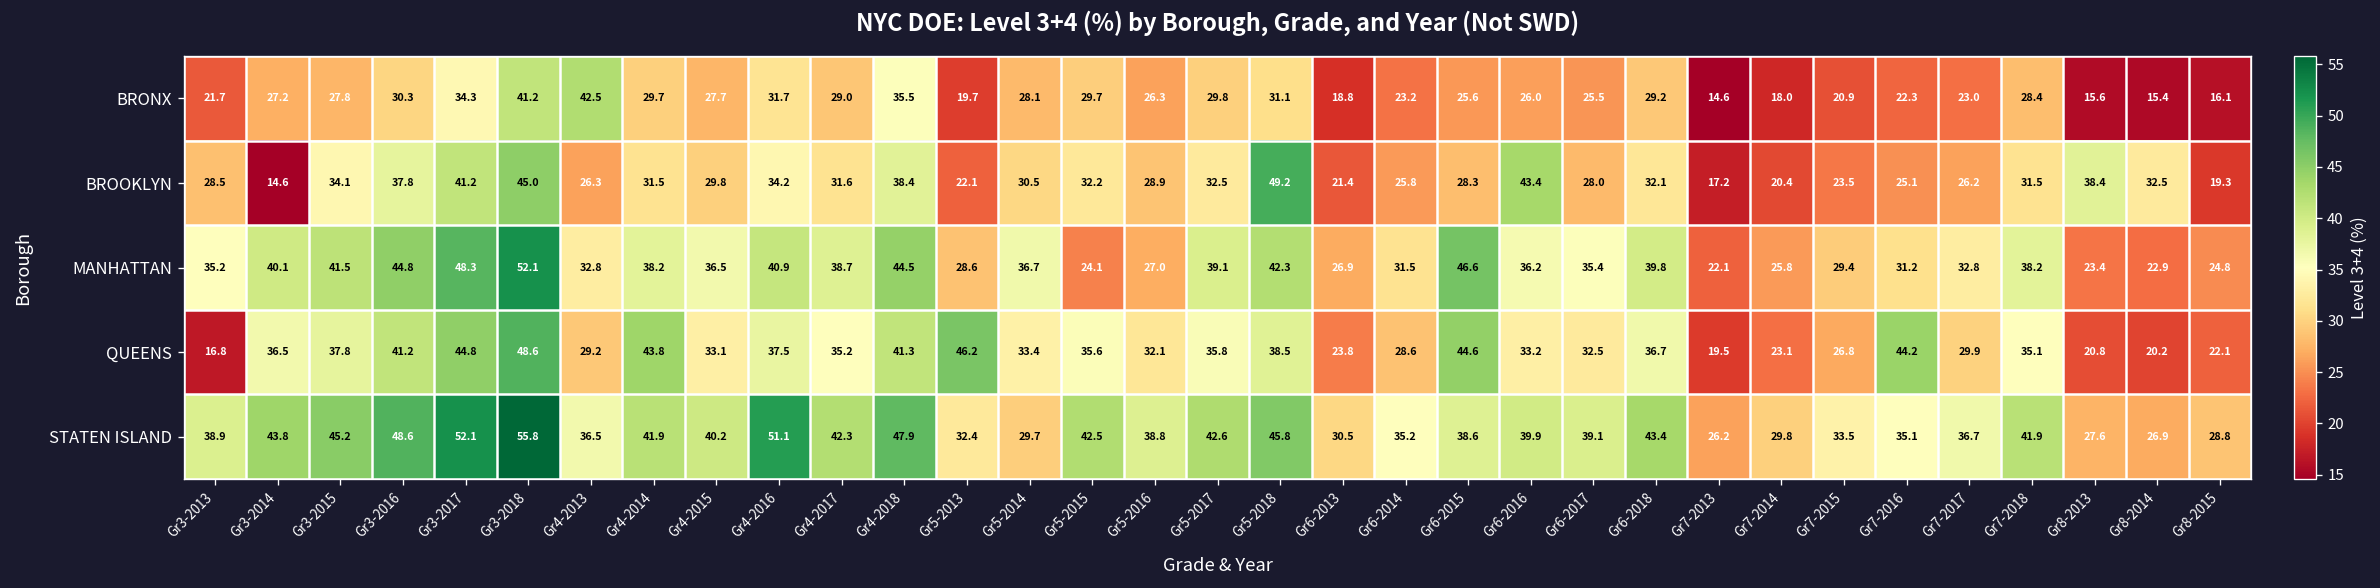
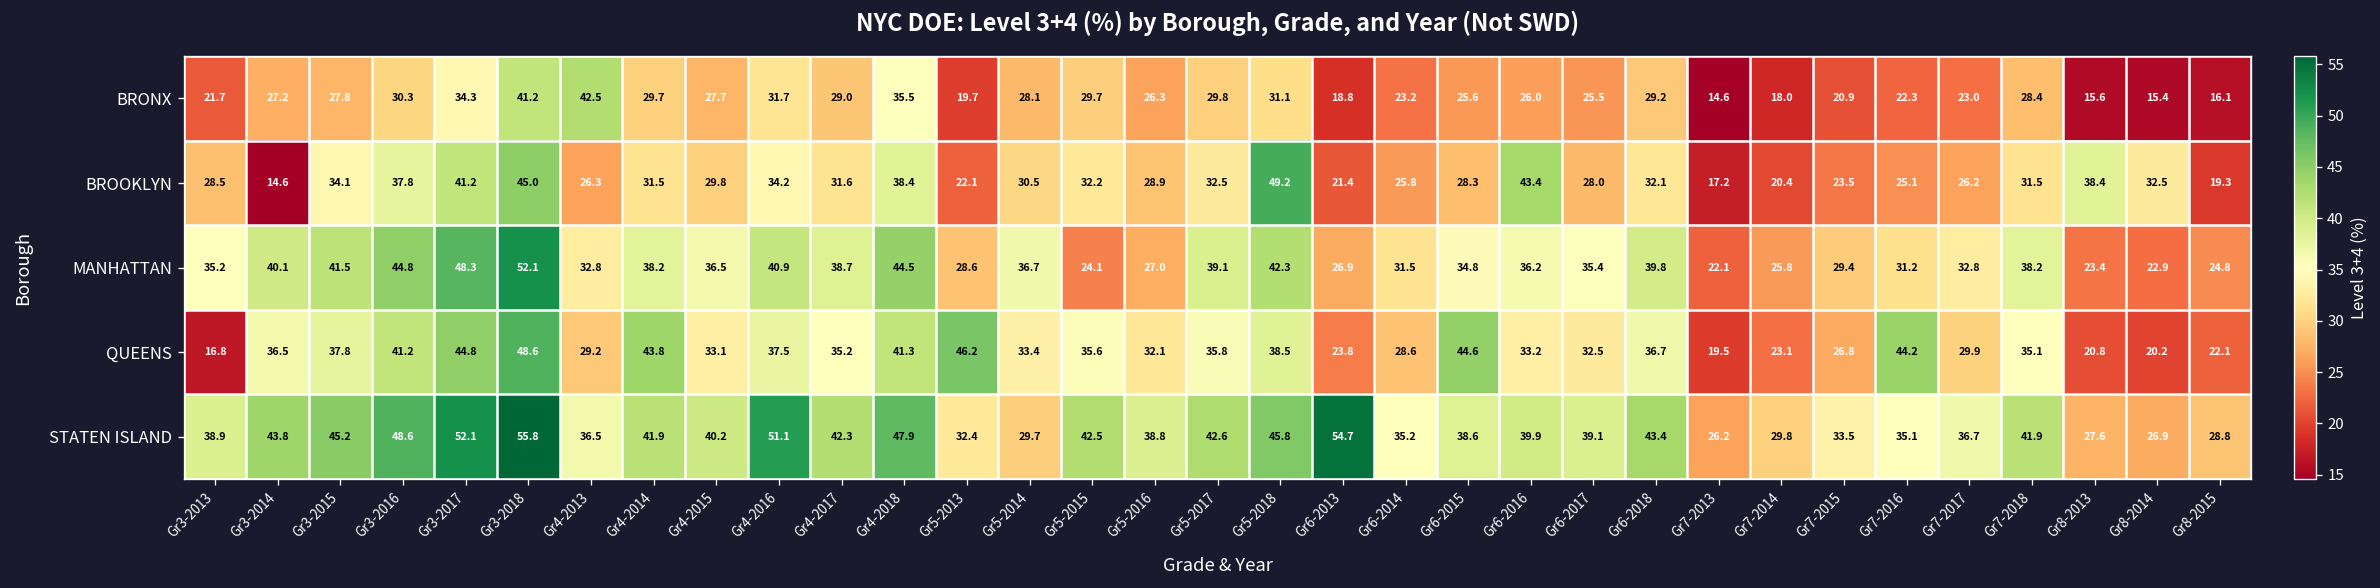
  {
    "BRONX": {
      "Gr3-2013": 21.7,
      "Gr3-2014": 27.2,
      "Gr3-2015": 27.8,
      "Gr3-2016": 30.3,
      "Gr3-2017": 34.3,
      "Gr3-2018": 41.2,
      "Gr4-2013": 42.5,
      "Gr4-2014": 29.7,
      "Gr4-2015": 27.7,
      "Gr4-2016": 31.7,
      "Gr4-2017": 29.0,
      "Gr4-2018": 35.5,
      "Gr5-2013": 19.7,
      "Gr5-2014": 28.1,
      "Gr5-2015": 29.7,
      "Gr5-2016": 26.3,
      "Gr5-2017": 29.8,
      "Gr5-2018": 31.1,
      "Gr6-2013": 18.8,
      "Gr6-2014": 23.2,
      "Gr6-2015": 25.6,
      "Gr6-2016": 26.0,
      "Gr6-2017": 25.5,
      "Gr6-2018": 29.2,
      "Gr7-2013": 14.6,
      "Gr7-2014": 18.0,
      "Gr7-2015": 20.9,
      "Gr7-2016": 22.3,
      "Gr7-2017": 23.0,
      "Gr7-2018": 28.4,
      "Gr8-2013": 15.6,
      "Gr8-2014": 15.4,
      "Gr8-2015": 16.1
    },
    "BROOKLYN": {
      "Gr3-2013": 28.5,
      "Gr3-2014": 14.6,
      "Gr3-2015": 34.1,
      "Gr3-2016": 37.8,
      "Gr3-2017": 41.2,
      "Gr3-2018": 45.0,
      "Gr4-2013": 26.3,
      "Gr4-2014": 31.5,
      "Gr4-2015": 29.8,
      "Gr4-2016": 34.2,
      "Gr4-2017": 31.6,
      "Gr4-2018": 38.4,
      "Gr5-2013": 22.1,
      "Gr5-2014": 30.5,
      "Gr5-2015": 32.2,
      "Gr5-2016": 28.9,
      "Gr5-2017": 32.5,
      "Gr5-2018": 49.2,
      "Gr6-2013": 21.4,
      "Gr6-2014": 25.8,
      "Gr6-2015": 28.3,
      "Gr6-2016": 43.4,
      "Gr6-2017": 28.0,
      "Gr6-2018": 32.1,
      "Gr7-2013": 17.2,
      "Gr7-2014": 20.4,
      "Gr7-2015": 23.5,
      "Gr7-2016": 25.1,
      "Gr7-2017": 26.2,
      "Gr7-2018": 31.5,
      "Gr8-2013": 38.4,
      "Gr8-2014": 32.5,
      "Gr8-2015": 19.3
    },
    "MANHATTAN": {
      "Gr3-2013": 35.2,
      "Gr3-2014": 40.1,
      "Gr3-2015": 41.5,
      "Gr3-2016": 44.8,
      "Gr3-2017": 48.3,
      "Gr3-2018": 52.1,
      "Gr4-2013": 32.8,
      "Gr4-2014": 38.2,
      "Gr4-2015": 36.5,
      "Gr4-2016": 40.9,
      "Gr4-2017": 38.7,
      "Gr4-2018": 44.5,
      "Gr5-2013": 28.6,
      "Gr5-2014": 36.7,
      "Gr5-2015": 24.1,
      "Gr5-2016": 27.0,
      "Gr5-2017": 39.1,
      "Gr5-2018": 42.3,
      "Gr6-2013": 26.9,
      "Gr6-2014": 31.5,
-     "Gr6-2015": 46.6,
+     "Gr6-2015": 34.8,
      "Gr6-2016": 36.2,
      "Gr6-2017": 35.4,
      "Gr6-2018": 39.8,
      "Gr7-2013": 22.1,
      "Gr7-2014": 25.8,
      "Gr7-2015": 29.4,
      "Gr7-2016": 31.2,
      "Gr7-2017": 32.8,
      "Gr7-2018": 38.2,
      "Gr8-2013": 23.4,
      "Gr8-2014": 22.9,
      "Gr8-2015": 24.8
    },
    "QUEENS": {
      "Gr3-2013": 16.8,
      "Gr3-2014": 36.5,
      "Gr3-2015": 37.8,
      "Gr3-2016": 41.2,
      "Gr3-2017": 44.8,
      "Gr3-2018": 48.6,
      "Gr4-2013": 29.2,
      "Gr4-2014": 43.8,
      "Gr4-2015": 33.1,
      "Gr4-2016": 37.5,
      "Gr4-2017": 35.2,
      "Gr4-2018": 41.3,
      "Gr5-2013": 46.2,
      "Gr5-2014": 33.4,
      "Gr5-2015": 35.6,
      "Gr5-2016": 32.1,
      "Gr5-2017": 35.8,
      "Gr5-2018": 38.5,
      "Gr6-2013": 23.8,
      "Gr6-2014": 28.6,
      "Gr6-2015": 44.6,
      "Gr6-2016": 33.2,
      "Gr6-2017": 32.5,
      "Gr6-2018": 36.7,
      "Gr7-2013": 19.5,
      "Gr7-2014": 23.1,
      "Gr7-2015": 26.8,
      "Gr7-2016": 44.2,
      "Gr7-2017": 29.9,
      "Gr7-2018": 35.1,
      "Gr8-2013": 20.8,
      "Gr8-2014": 20.2,
      "Gr8-2015": 22.1
    },
    "STATEN ISLAND": {
      "Gr3-2013": 38.9,
      "Gr3-2014": 43.8,
      "Gr3-2015": 45.2,
      "Gr3-2016": 48.6,
      "Gr3-2017": 52.1,
      "Gr3-2018": 55.8,
      "Gr4-2013": 36.5,
      "Gr4-2014": 41.9,
      "Gr4-2015": 40.2,
      "Gr4-2016": 51.1,
      "Gr4-2017": 42.3,
      "Gr4-2018": 47.9,
      "Gr5-2013": 32.4,
      "Gr5-2014": 29.7,
      "Gr5-2015": 42.5,
      "Gr5-2016": 38.8,
      "Gr5-2017": 42.6,
      "Gr5-2018": 45.8,
-     "Gr6-2013": 30.5,
+     "Gr6-2013": 54.7,
      "Gr6-2014": 35.2,
      "Gr6-2015": 38.6,
      "Gr6-2016": 39.9,
      "Gr6-2017": 39.1,
      "Gr6-2018": 43.4,
      "Gr7-2013": 26.2,
      "Gr7-2014": 29.8,
      "Gr7-2015": 33.5,
      "Gr7-2016": 35.1,
      "Gr7-2017": 36.7,
      "Gr7-2018": 41.9,
      "Gr8-2013": 27.6,
      "Gr8-2014": 26.9,
      "Gr8-2015": 28.8
    }
  }
